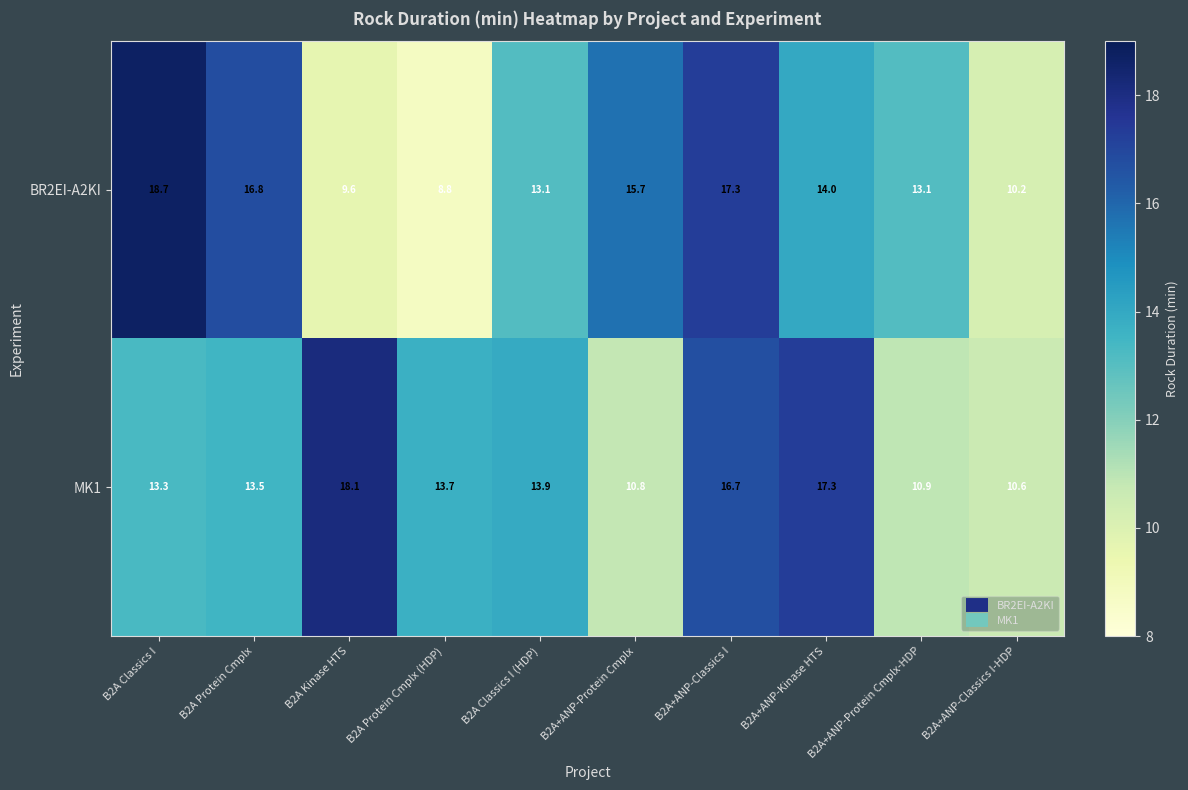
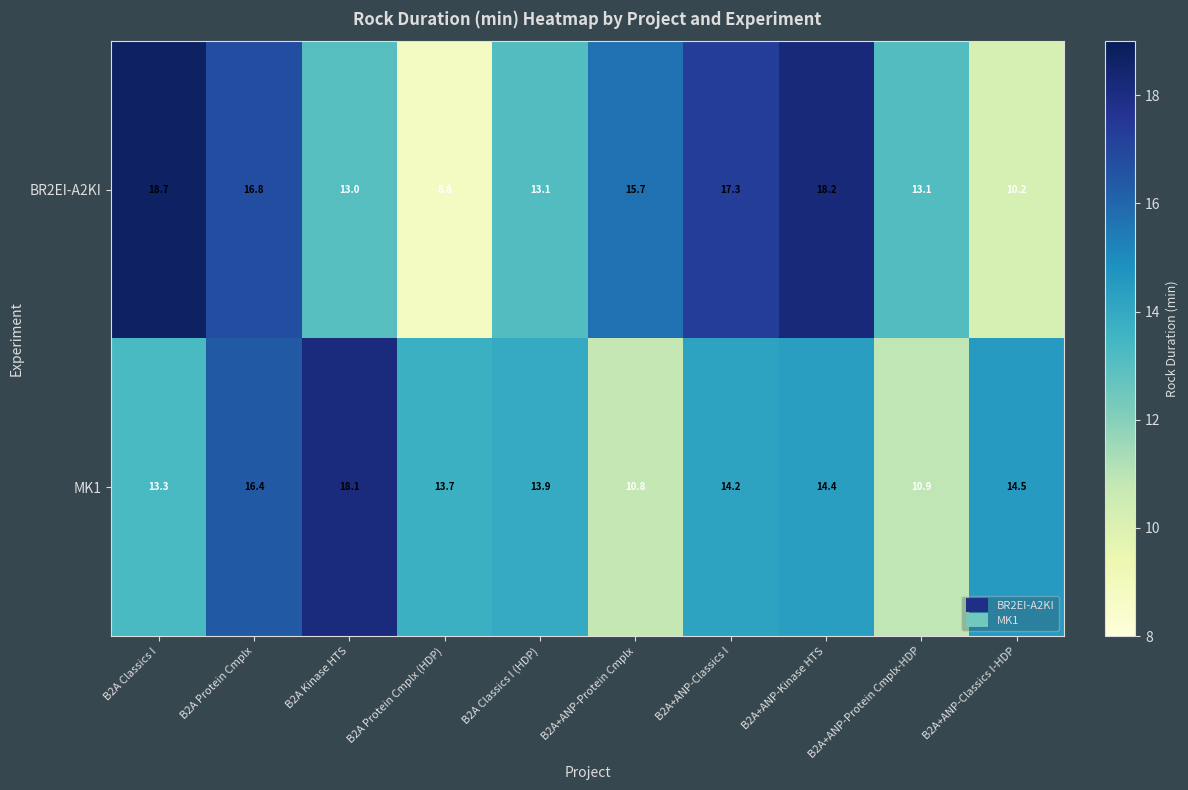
  {
    "BR2EI-A2KI": {
      "B2A Classics I": 18.7,
      "B2A Protein Cmplx": 16.8,
-     "B2A Kinase HTS": 9.6,
+     "B2A Kinase HTS": 13.0,
      "B2A Protein Cmplx (HDP)": 8.8,
      "B2A Classics I (HDP)": 13.1,
      "B2A+ANP-Protein Cmplx": 15.7,
      "B2A+ANP-Classics I": 17.3,
-     "B2A+ANP-Kinase HTS": 14.0,
+     "B2A+ANP-Kinase HTS": 18.2,
      "B2A+ANP-Protein Cmplx-HDP": 13.1,
      "B2A+ANP-Classics I-HDP": 10.2
    },
    "MK1": {
      "B2A Classics I": 13.3,
-     "B2A Protein Cmplx": 13.5,
+     "B2A Protein Cmplx": 16.4,
      "B2A Kinase HTS": 18.1,
      "B2A Protein Cmplx (HDP)": 13.7,
      "B2A Classics I (HDP)": 13.9,
      "B2A+ANP-Protein Cmplx": 10.8,
-     "B2A+ANP-Classics I": 16.7,
-     "B2A+ANP-Kinase HTS": 17.3,
+     "B2A+ANP-Classics I": 14.2,
+     "B2A+ANP-Kinase HTS": 14.4,
      "B2A+ANP-Protein Cmplx-HDP": 10.9,
-     "B2A+ANP-Classics I-HDP": 10.6
+     "B2A+ANP-Classics I-HDP": 14.5
    }
  }
